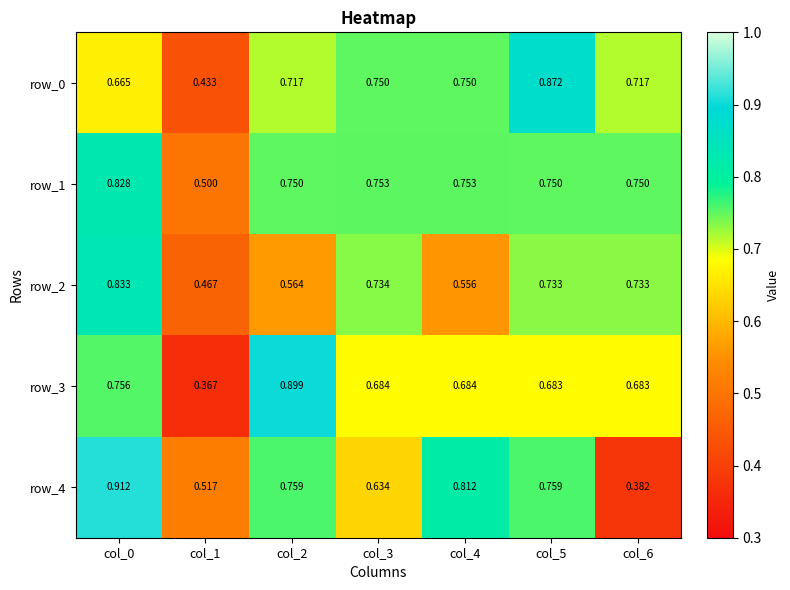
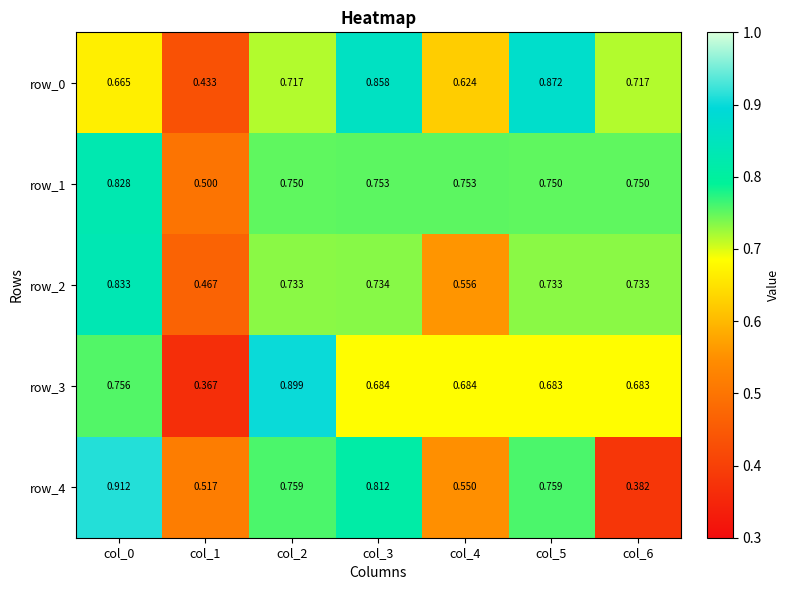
  {
    "row_0": {
      "col_0": 0.665,
      "col_1": 0.433,
      "col_2": 0.717,
-     "col_3": 0.750,
-     "col_4": 0.750,
+     "col_3": 0.858,
+     "col_4": 0.624,
      "col_5": 0.872,
      "col_6": 0.717
    },
    "row_1": {
      "col_0": 0.828,
      "col_1": 0.500,
      "col_2": 0.750,
      "col_3": 0.753,
      "col_4": 0.753,
      "col_5": 0.750,
      "col_6": 0.750
    },
    "row_2": {
      "col_0": 0.833,
      "col_1": 0.467,
-     "col_2": 0.564,
+     "col_2": 0.733,
      "col_3": 0.734,
      "col_4": 0.556,
      "col_5": 0.733,
      "col_6": 0.733
    },
    "row_3": {
      "col_0": 0.756,
      "col_1": 0.367,
      "col_2": 0.899,
      "col_3": 0.684,
      "col_4": 0.684,
      "col_5": 0.683,
      "col_6": 0.683
    },
    "row_4": {
      "col_0": 0.912,
      "col_1": 0.517,
      "col_2": 0.759,
-     "col_3": 0.634,
-     "col_4": 0.812,
+     "col_3": 0.812,
+     "col_4": 0.550,
      "col_5": 0.759,
      "col_6": 0.382
    }
  }
